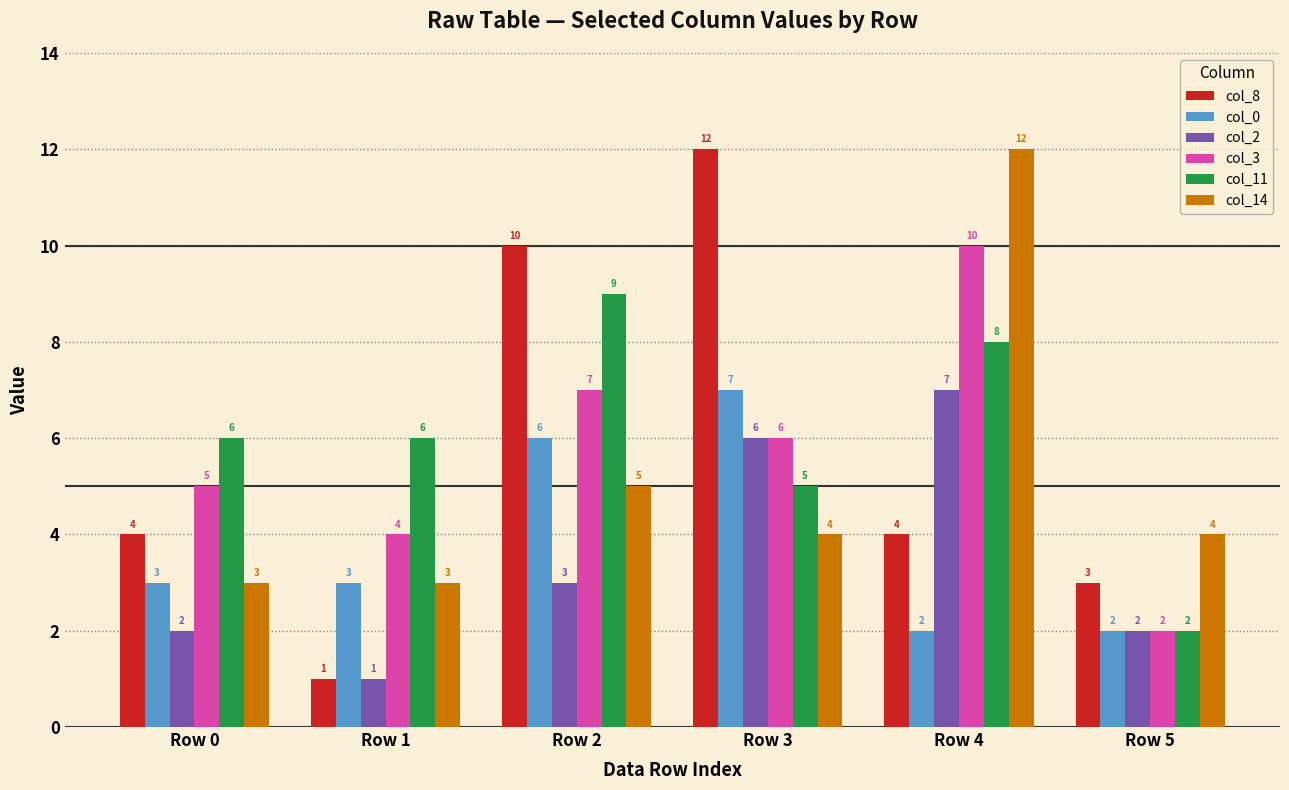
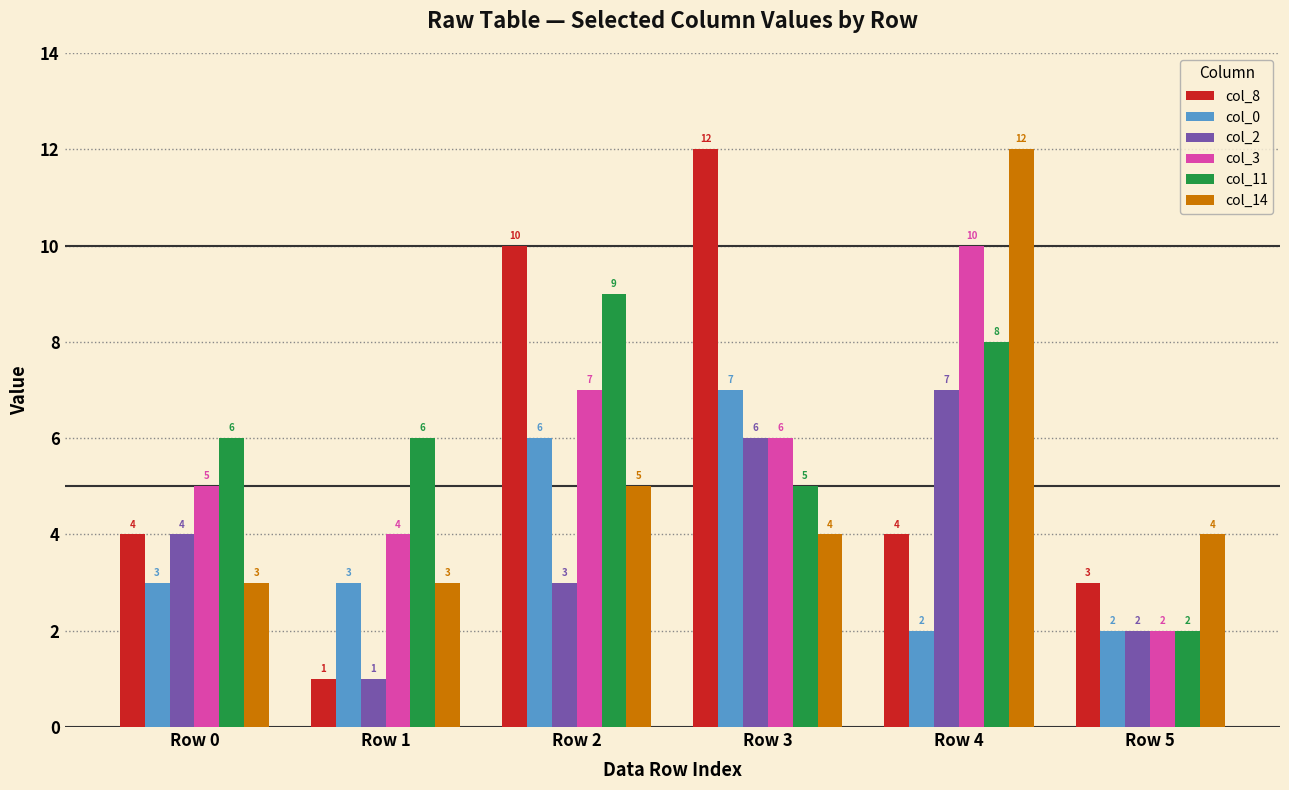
  {
    "col_8": {
      "Row 0": 4,
      "Row 1": 1,
      "Row 2": 10,
      "Row 3": 12,
      "Row 4": 4,
      "Row 5": 3
    },
    "col_0": {
      "Row 0": 3,
      "Row 1": 3,
      "Row 2": 6,
      "Row 3": 7,
      "Row 4": 2,
      "Row 5": 2
    },
    "col_2": {
-     "Row 0": 2,
+     "Row 0": 4,
      "Row 1": 1,
      "Row 2": 3,
      "Row 3": 6,
      "Row 4": 7,
      "Row 5": 2
    },
    "col_3": {
      "Row 0": 5,
      "Row 1": 4,
      "Row 2": 7,
      "Row 3": 6,
      "Row 4": 10,
      "Row 5": 2
    },
    "col_11": {
      "Row 0": 6,
      "Row 1": 6,
      "Row 2": 9,
      "Row 3": 5,
      "Row 4": 8,
      "Row 5": 2
    },
    "col_14": {
      "Row 0": 3,
      "Row 1": 3,
      "Row 2": 5,
      "Row 3": 4,
      "Row 4": 12,
      "Row 5": 4
    }
  }
